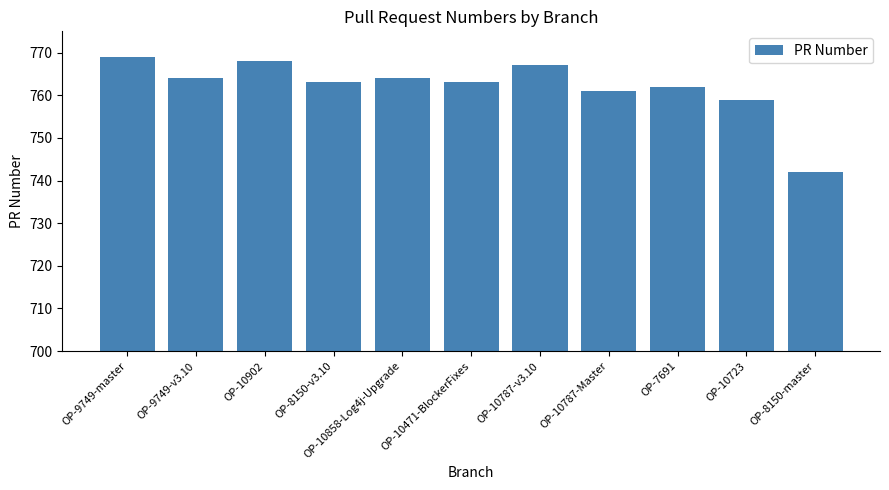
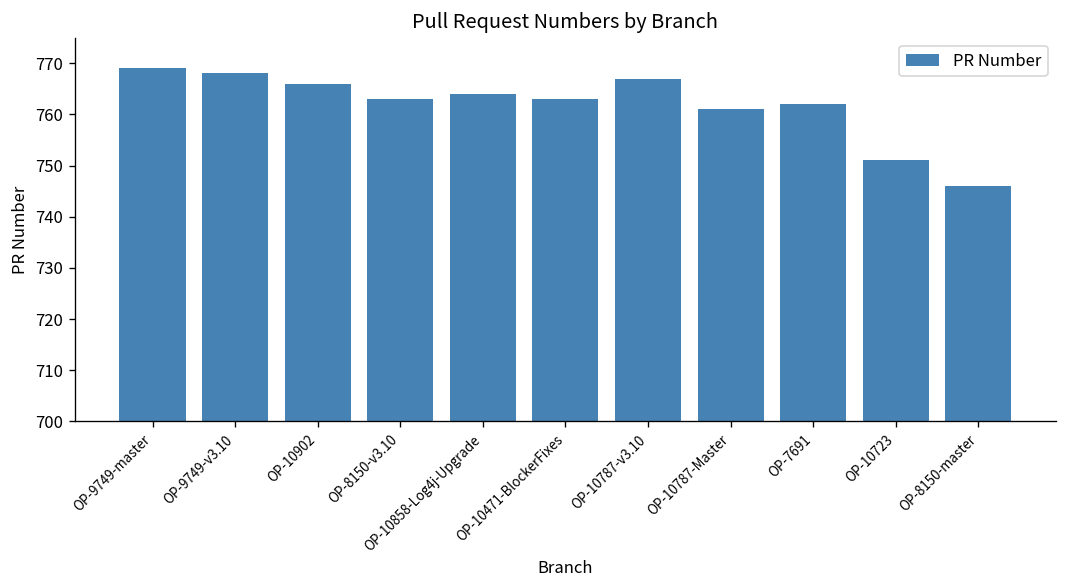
  {
    "OP-9749-master": 769,
-   "OP-9749-v3.10": 764,
-   "OP-10902": 768,
+   "OP-9749-v3.10": 768,
+   "OP-10902": 766,
    "OP-8150-v3.10": 763,
    "OP-10858-Log4j-Upgrade": 764,
    "OP-10471-BlockerFixes": 763,
    "OP-10787-v3.10": 767,
    "OP-10787-Master": 761,
    "OP-7691": 762,
-   "OP-10723": 759,
-   "OP-8150-master": 742
+   "OP-10723": 751,
+   "OP-8150-master": 746
  }
